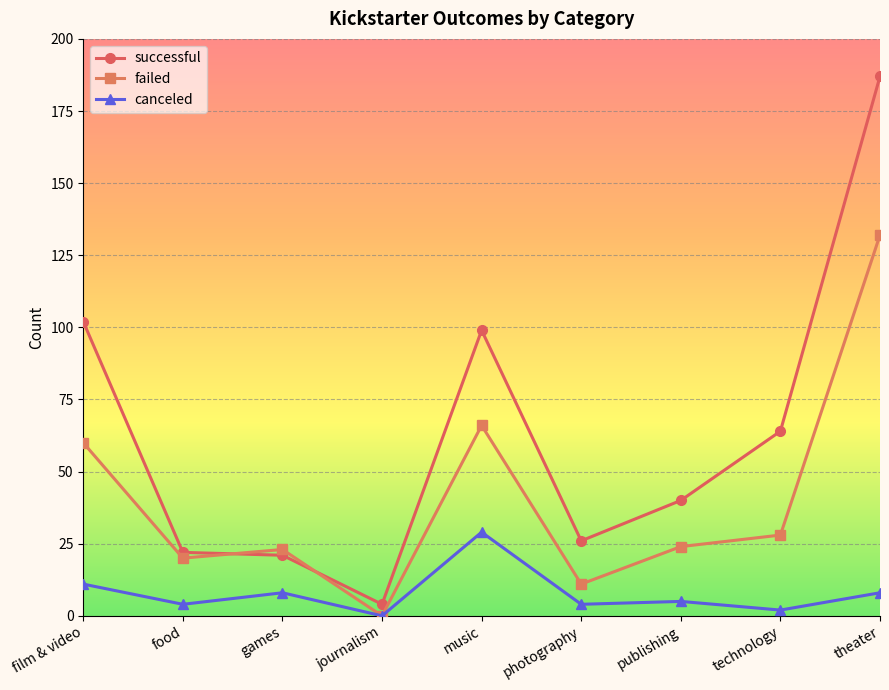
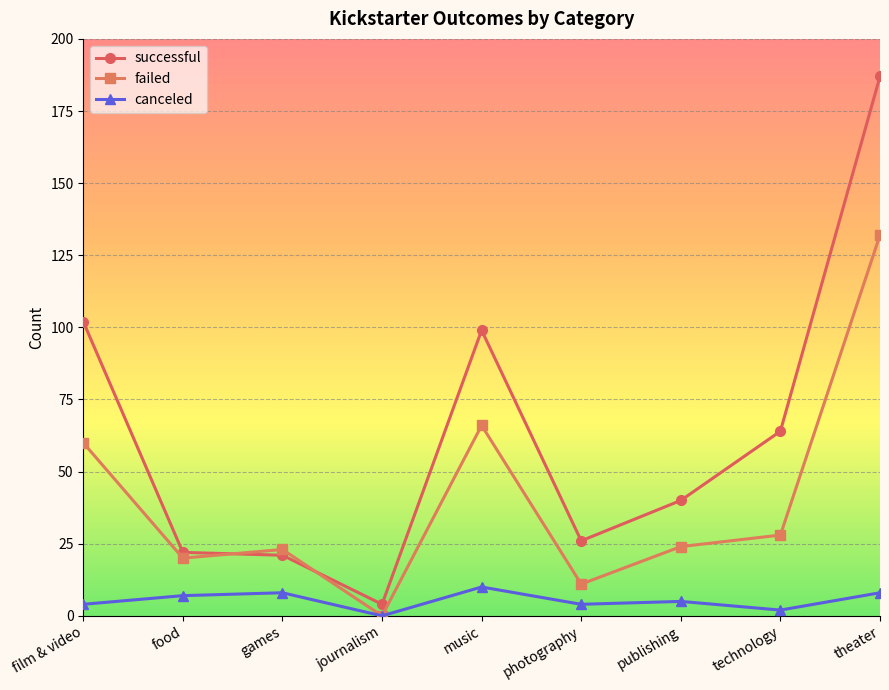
  {
    "canceled": {
-     "film & video": 11,
-     "food": 4,
+     "film & video": 4,
+     "food": 7,
      "games": 8,
-     "music": 29,
+     "music": 10,
      "photography": 4,
      "publishing": 5,
      "technology": 2,
      "theater": 8
    }
  }
